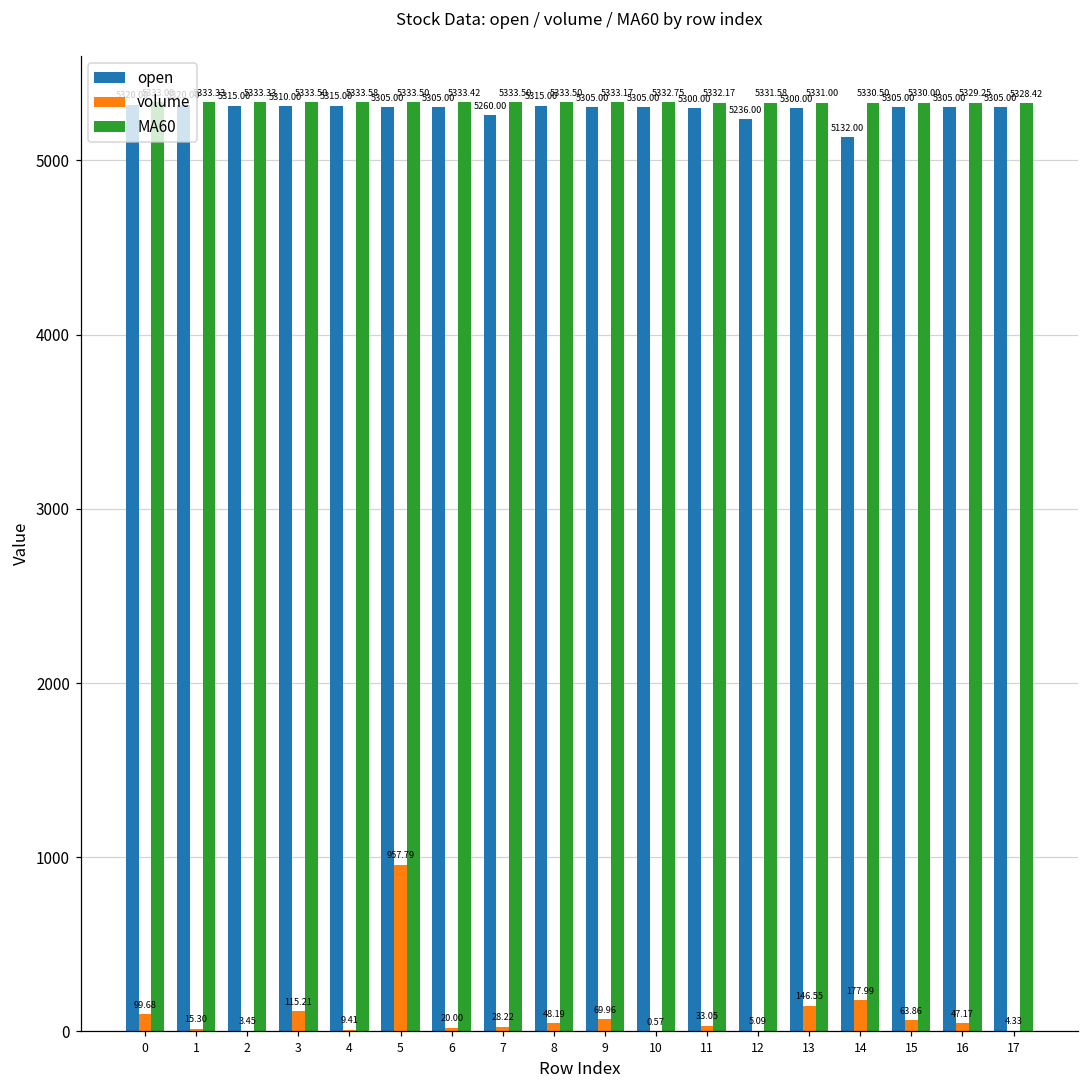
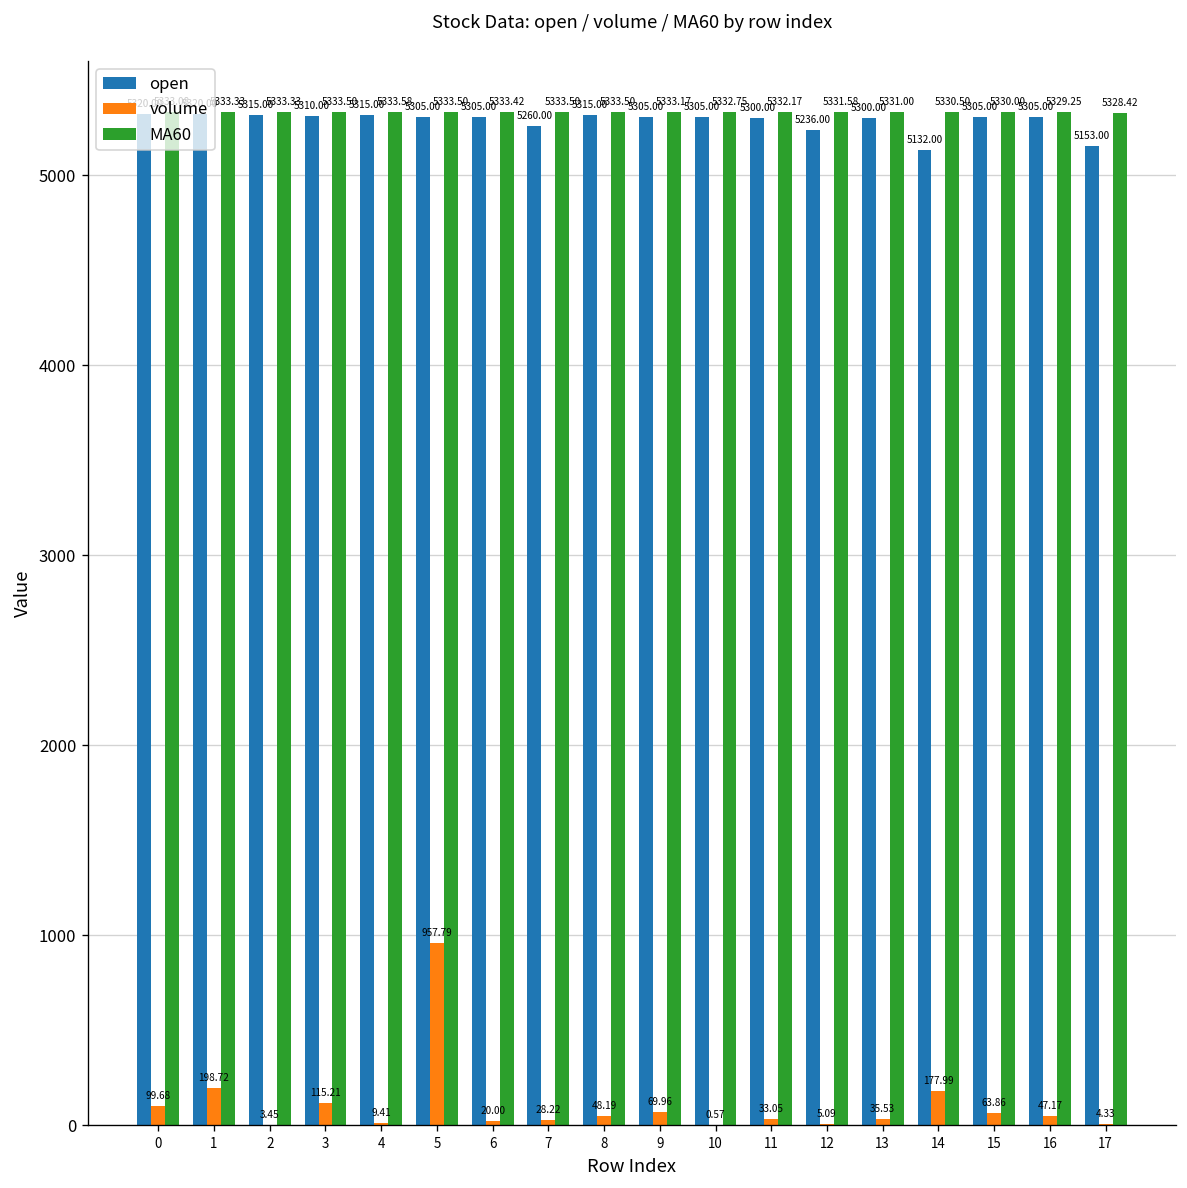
  {
    "open": {
      "3": 5310.00,
      "5": 5305.00,
      "6": 5305.00,
      "7": 5260.00,
      "9": 5305.00,
      "10": 5305.00,
      "11": 5300.00,
      "12": 5236.00,
      "13": 5300.00,
      "14": 5132.00,
      "15": 5305.00,
      "16": 5305.00,
-     "17": 5305.00
+     "17": 5153.00
    },
    "volume": {
      "0": 99.68,
-     "1": 15.30,
+     "1": 198.72,
      "2": 3.45,
      "3": 115.21,
      "4": 9.41,
      "5": 957.79,
      "6": 20.00,
      "7": 28.22,
      "8": 48.19,
      "9": 69.96,
      "10": 0.57,
      "11": 33.05,
      "12": 5.09,
-     "13": 146.55,
+     "13": 35.53,
      "14": 177.99,
      "15": 63.86,
      "16": 47.17,
      "17": 4.33
    },
    "MA60": {
      "5": 5333.50,
      "6": 5333.42,
      "9": 5333.17,
      "10": 5332.75,
      "11": 5332.17,
      "12": 5331.58,
      "13": 5331.00,
      "14": 5330.50,
      "15": 5330.00,
      "16": 5329.25,
      "17": 5328.42
    }
  }
